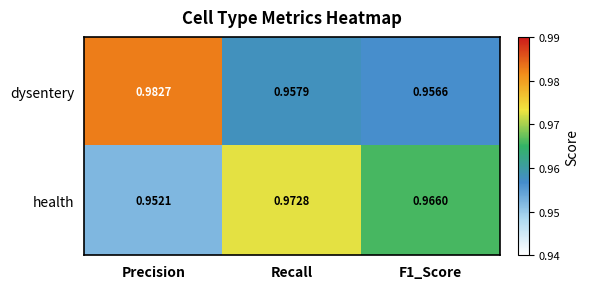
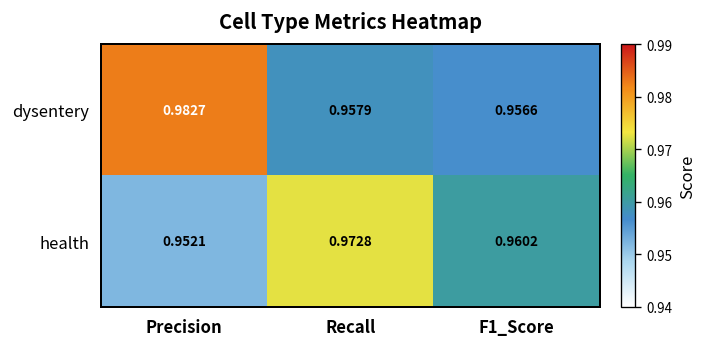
  {
    "dysentery": {
      "Precision": 0.9827,
      "Recall": 0.9579,
      "F1_Score": 0.9566
    },
    "health": {
      "Precision": 0.9521,
      "Recall": 0.9728,
-     "F1_Score": 0.9660
+     "F1_Score": 0.9602
    }
  }
